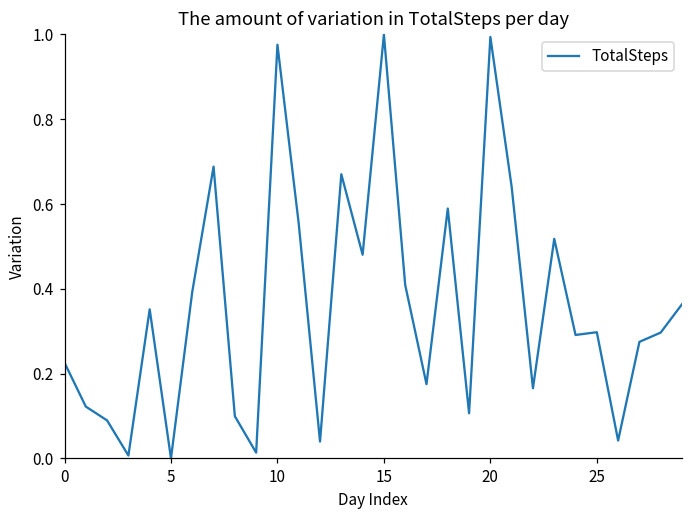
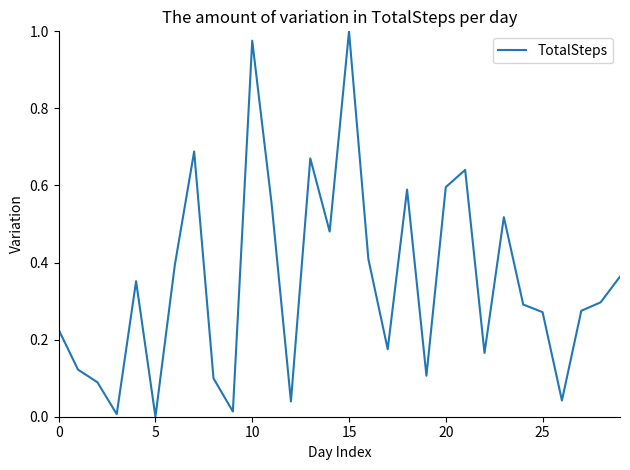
  {
    "0": 0.23,
    "5": 0.00,
    "10": 0.98,
    "15": 1.00,
-   "20": 0.99,
-   "25": 0.30
+   "20": 0.60,
+   "25": 0.27
  }
